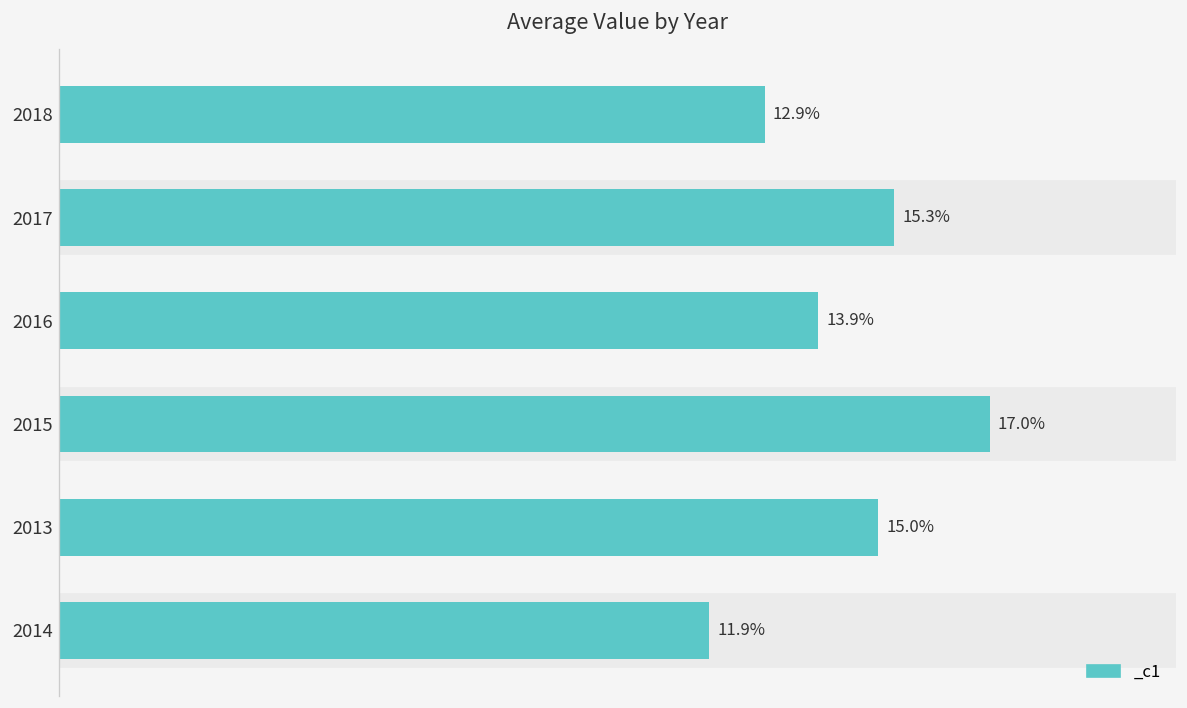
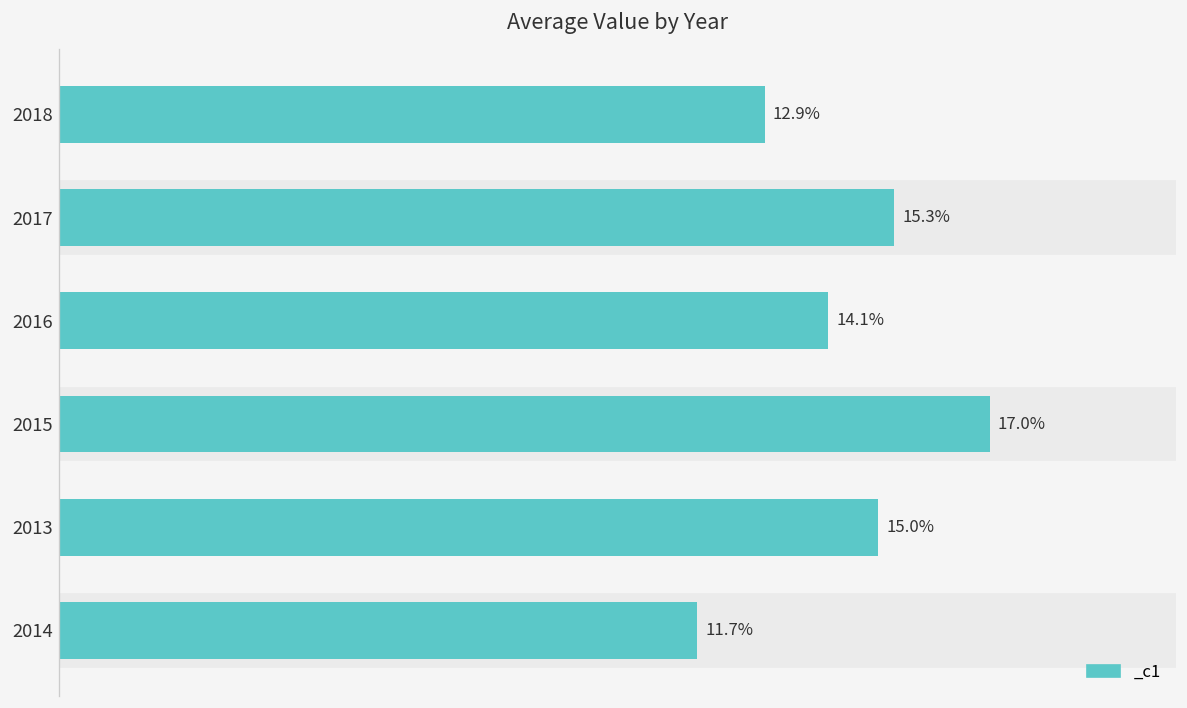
  {
    "2018": "12.9%",
    "2017": "15.3%",
-   "2016": "13.9%",
+   "2016": "14.1%",
    "2015": "17.0%",
    "2013": "15.0%",
-   "2014": "11.9%"
+   "2014": "11.7%"
  }
